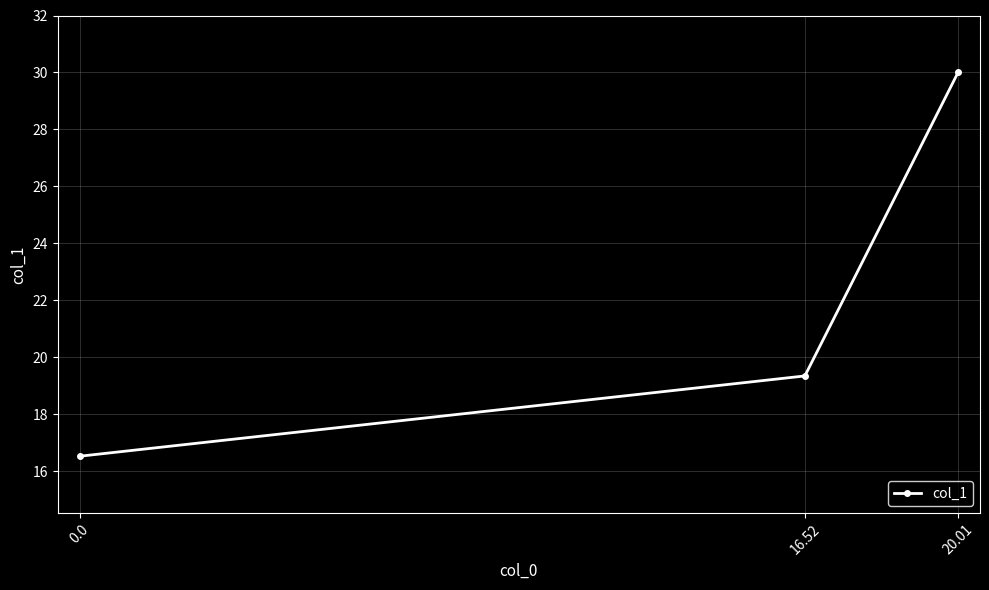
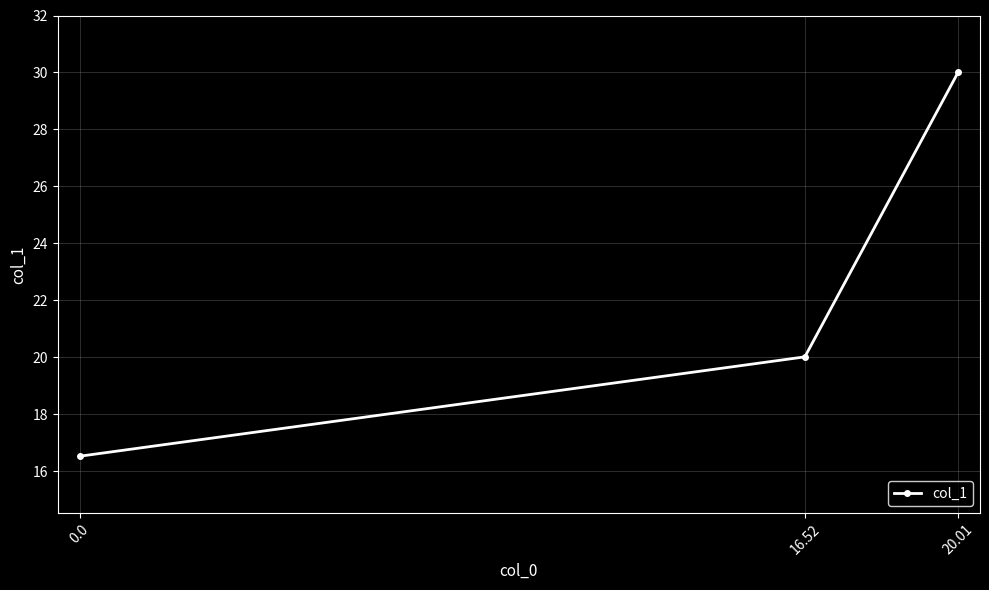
  {
    "0.0": 16.5,
-   "16.52": 19.3,
+   "16.52": 20.0,
    "20.01": 30.0
  }
